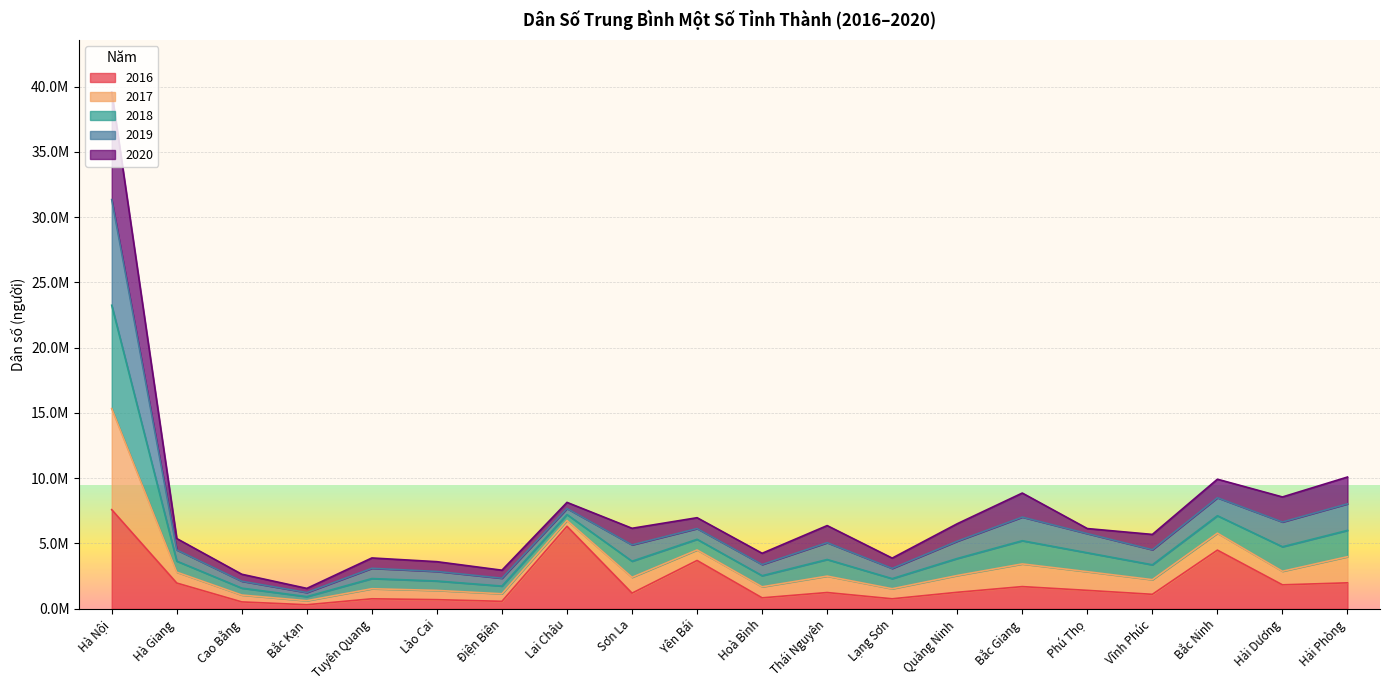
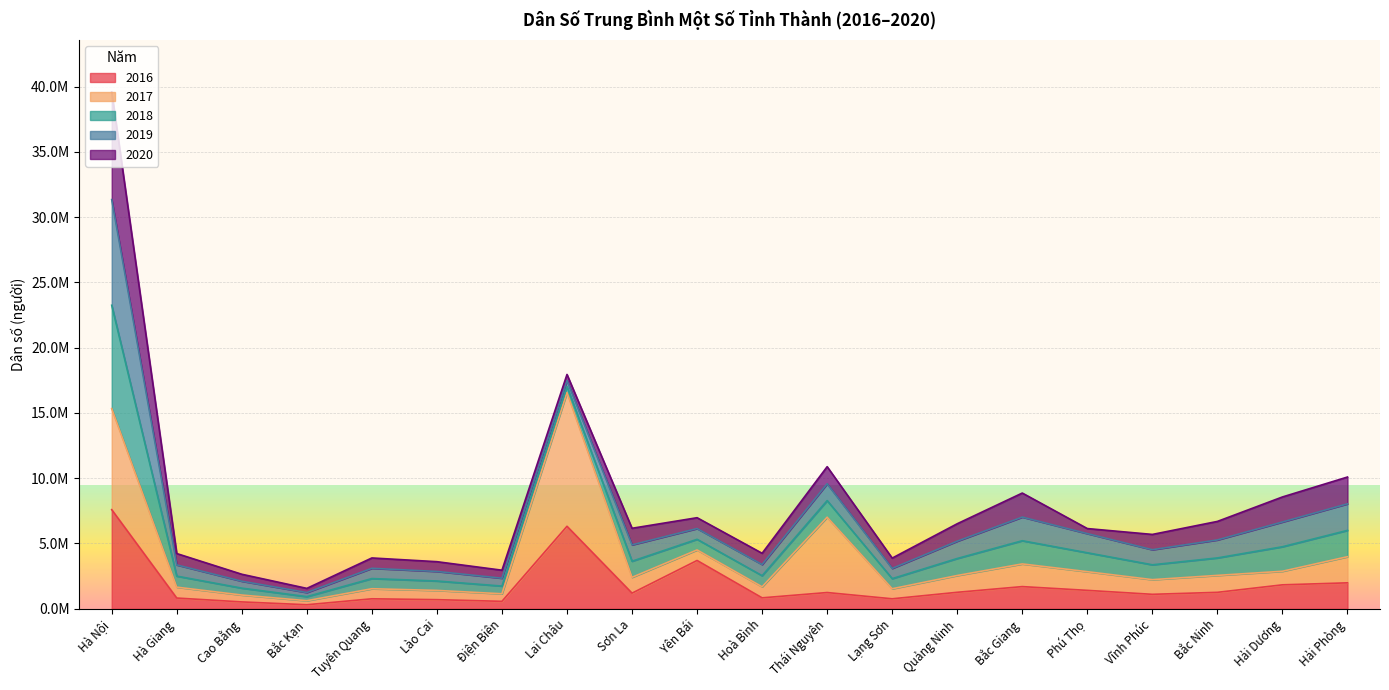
  {
    "2016": {
      "Hà Nội": 7600000,
-     "Hà Giang": 2000000,
+     "Hà Giang": 800000,
      "Cao Bằng": 500000,
      "Bắc Kạn": 300000,
      "Tuyên Quang": 800000,
      "Lào Cai": 700000,
      "Điện Biên": 600000,
      "Lai Châu": 6300000,
      "Sơn La": 1200000,
      "Yên Bái": 3700000,
      "Hoà Bình": 800000,
      "Thái Nguyên": 1200000,
      "Lạng Sơn": 800000,
      "Quảng Ninh": 1300000,
      "Bắc Giang": 1700000,
      "Phú Thọ": 1400000,
      "Vĩnh Phúc": 1100000,
-     "Bắc Ninh": 4500000,
+     "Bắc Ninh": 1300000,
      "Hải Dương": 1800000,
      "Hải Phòng": 2000000
    },
    "2017": {
      "Hà Nội": 7700000,
      "Hà Giang": 800000,
      "Cao Bằng": 500000,
      "Bắc Kạn": 300000,
      "Tuyên Quang": 800000,
      "Lào Cai": 700000,
      "Điện Biên": 600000,
-     "Lai Châu": 400000,
+     "Lai Châu": 10200000,
      "Sơn La": 1200000,
      "Yên Bái": 800000,
      "Hoà Bình": 800000,
-     "Thái Nguyên": 1300000,
+     "Thái Nguyên": 5800000,
      "Lạng Sơn": 800000,
      "Quảng Ninh": 1300000,
      "Bắc Giang": 1700000,
      "Phú Thọ": 1400000,
      "Vĩnh Phúc": 1100000,
      "Bắc Ninh": 1300000,
      "Hải Dương": 1000000,
      "Hải Phòng": 2000000
    },
    "2020": {
      "Hà Giang": 900000,
      "Cao Bằng": 500000,
      "Bắc Kạn": 300000,
      "Tuyên Quang": 800000,
      "Lào Cai": 700000,
      "Điện Biên": 600000,
      "Lai Châu": 500000,
      "Sơn La": 1300000,
      "Yên Bái": 800000,
      "Hoà Bình": 900000,
      "Thái Nguyên": 1300000,
      "Lạng Sơn": 800000,
      "Quảng Ninh": 1300000,
      "Bắc Giang": 1800000,
      "Phú Thọ": 400000,
      "Vĩnh Phúc": 1200000,
      "Bắc Ninh": 1400000,
      "Hải Dương": 1900000,
      "Hải Phòng": 2100000
    }
  }
